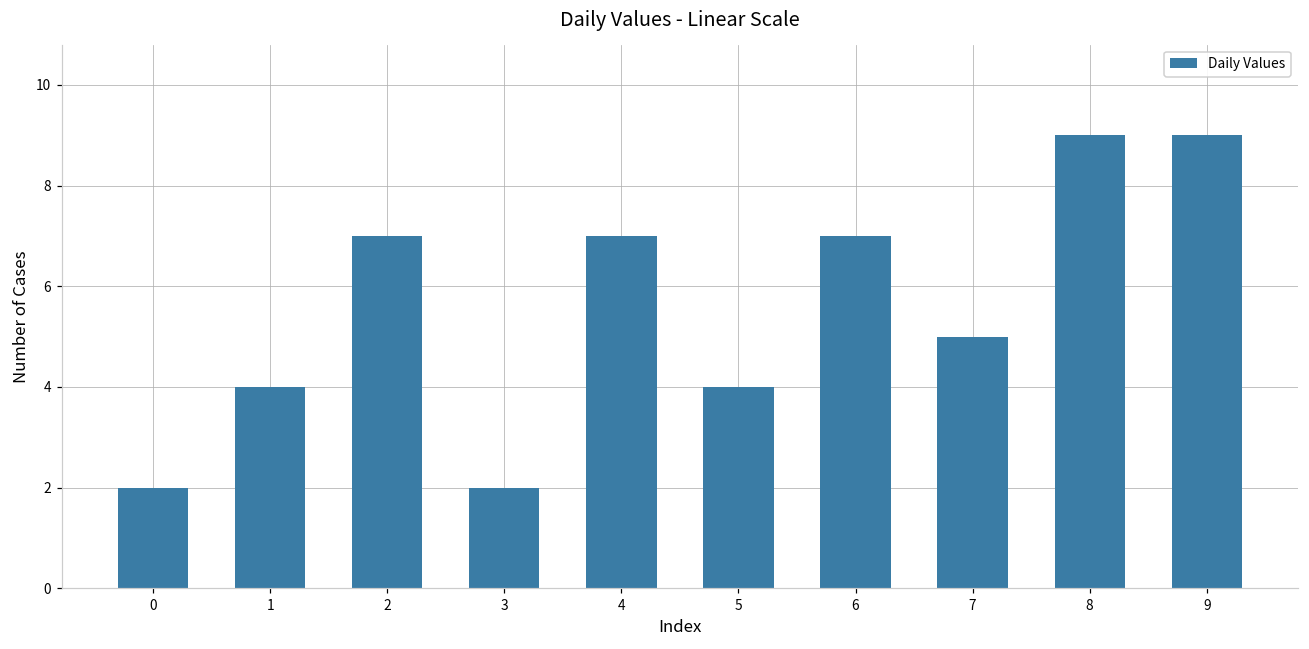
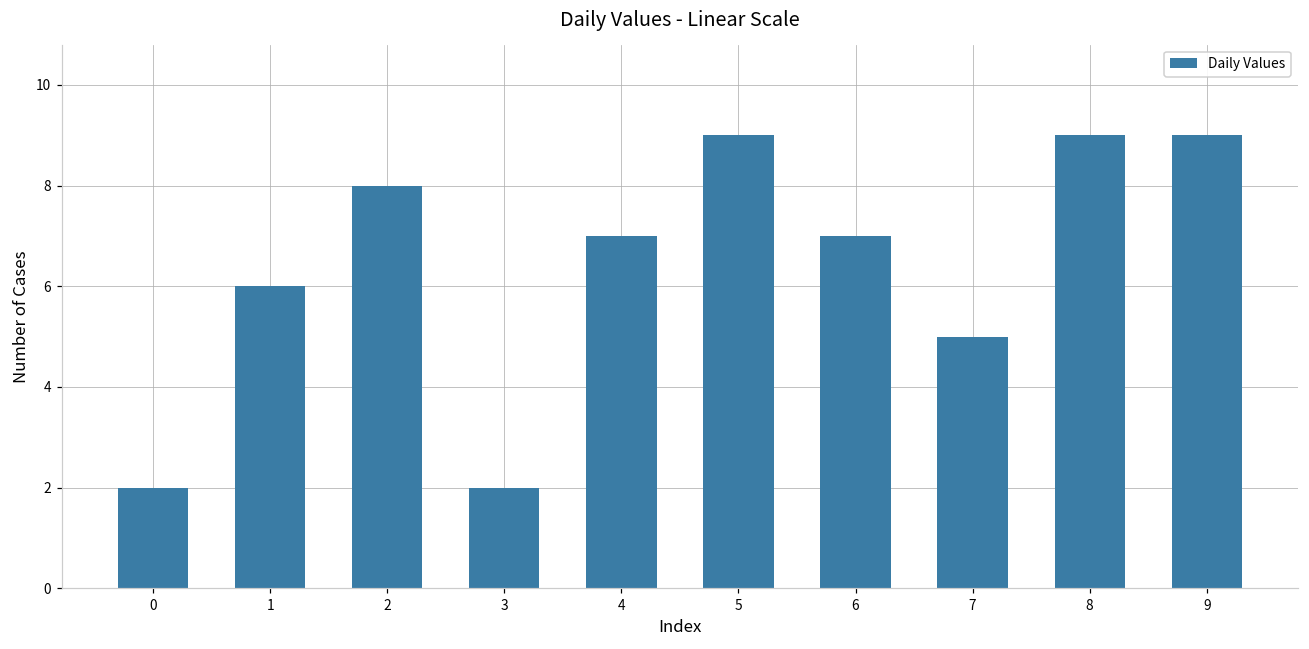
  {
    "0": 2,
-   "1": 4,
-   "2": 7,
+   "1": 6,
+   "2": 8,
    "3": 2,
    "4": 7,
-   "5": 4,
+   "5": 9,
    "6": 7,
    "7": 5,
    "8": 9,
    "9": 9
  }
